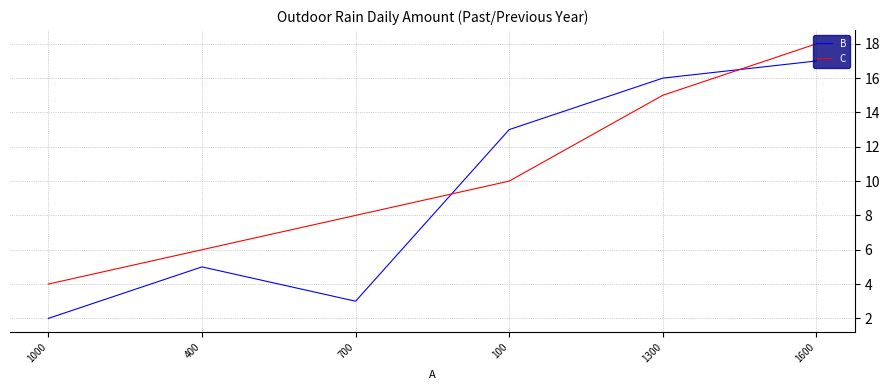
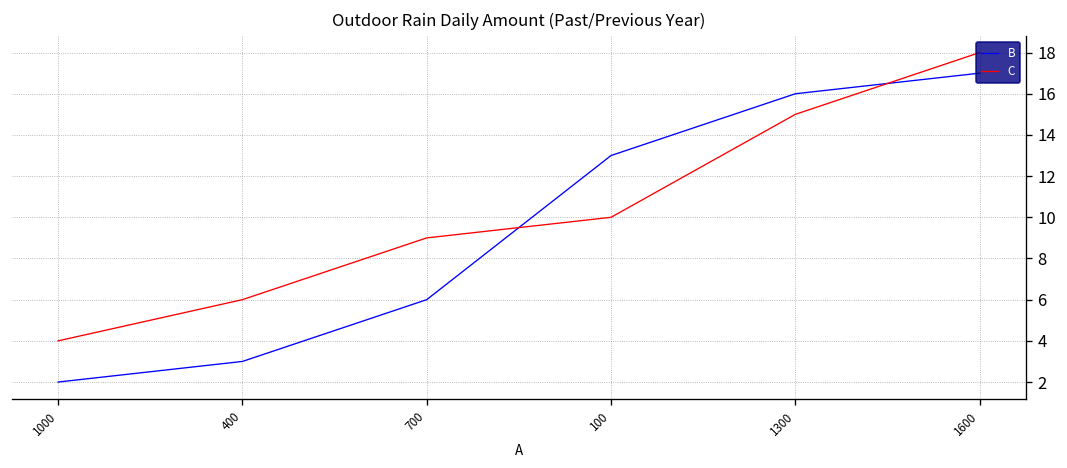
  {
    "B": {
      "1000": 2,
-     "400": 5,
-     "700": 3,
+     "400": 3,
+     "700": 6,
      "100": 13,
      "1300": 16
    },
    "C": {
      "1000": 4,
      "400": 6,
-     "700": 8,
+     "700": 9,
      "100": 10,
      "1300": 15
    }
  }
